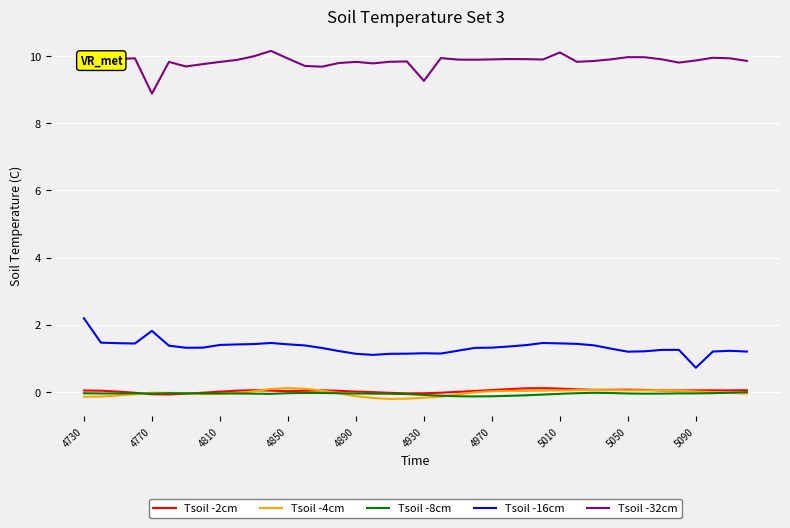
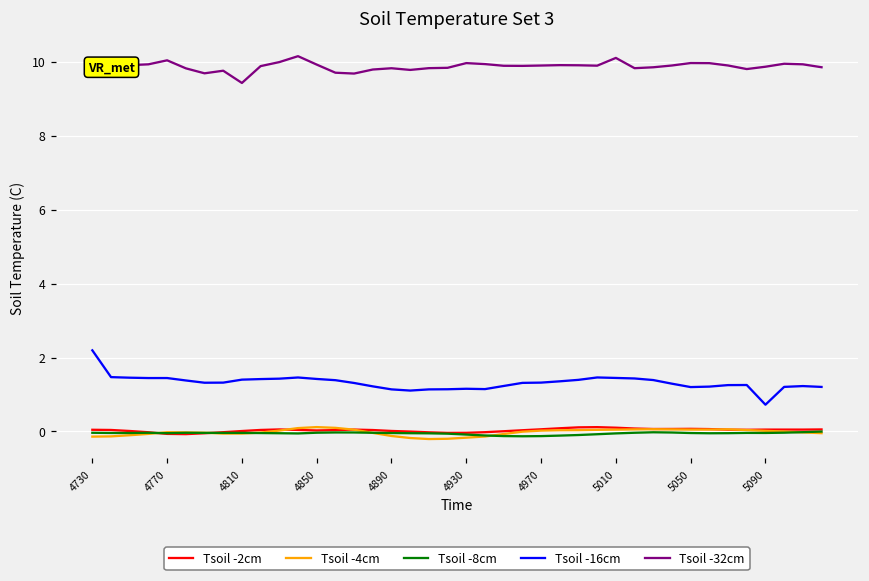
  {
    "Tsoil -2cm": {
      "4730": 0.0
    },
    "Tsoil -4cm": {
      "4730": -0.1,
      "4850": 0.1,
      "4890": -0.1,
      "4930": -0.2
    },
    "Tsoil -8cm": {
      "4730": 0.0,
      "4970": -0.1,
      "5010": -0.1,
      "5050": 0.0
    },
    "Tsoil -16cm": {
      "4730": 2.2,
-     "4770": 1.8,
+     "4770": 1.4,
      "4810": 1.4,
      "4850": 1.4,
      "4890": 1.1,
      "4930": 1.2,
      "4970": 1.3,
      "5010": 1.4,
      "5050": 1.2,
      "5090": 0.7
    },
    "Tsoil -32cm": {
-     "4770": 8.9,
-     "4810": 9.8,
+     "4770": 10.0,
+     "4810": 9.4,
      "4850": 9.9,
      "4890": 9.8,
-     "4930": 9.3,
+     "4930": 10.0,
      "4970": 9.9,
      "5010": 10.1,
      "5050": 10.0,
      "5090": 9.9
    }
  }
